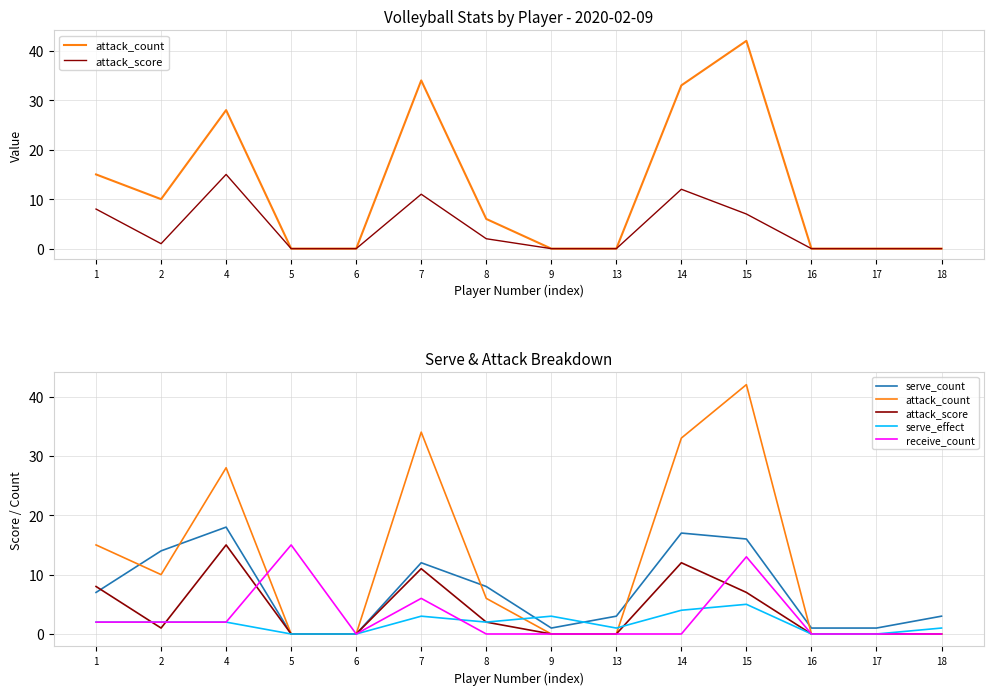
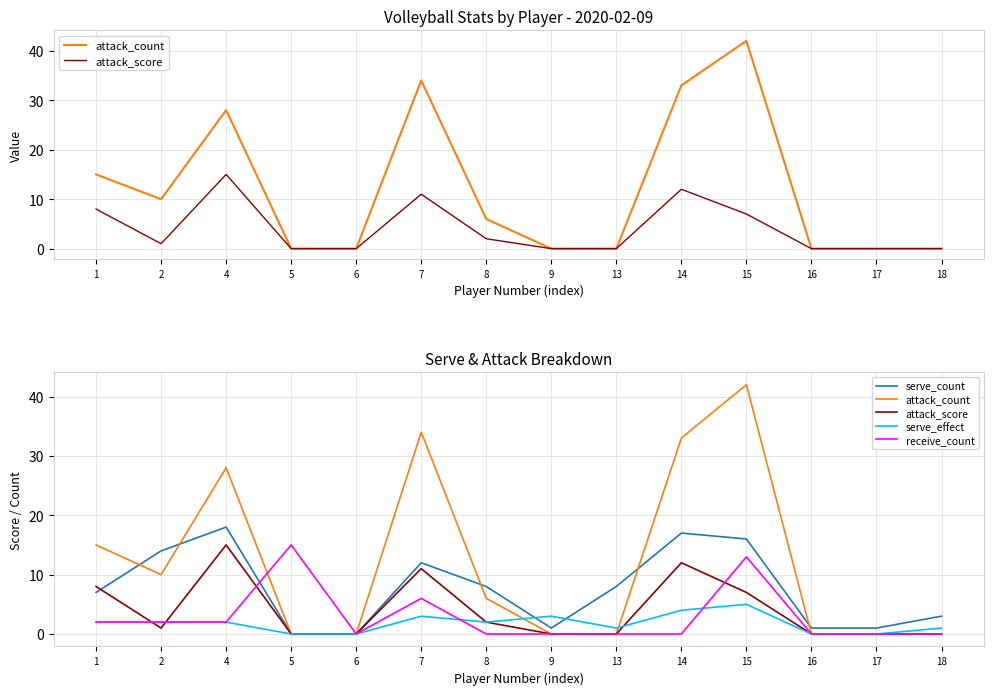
  {
    "Volleyball Stats by Player - 2020-02-09": {
      "attack_count": {
        "1": 15,
        "2": 10,
        "4": 28,
        "7": 34,
        "8": 6,
        "14": 33,
        "15": 42
      },
      "attack_score": {
        "1": 8,
        "2": 1,
        "4": 15,
        "7": 11,
        "8": 2,
        "14": 12,
        "15": 7
      }
    },
    "Serve & Attack Breakdown": {
      "serve_count": {
        "1": 7,
        "2": 14,
        "4": 18,
        "7": 12,
        "8": 8,
        "9": 1,
-       "13": 3,
+       "13": 8,
        "14": 17,
        "15": 16,
        "16": 1,
        "17": 1,
        "18": 3
      },
      "attack_count": {
        "1": 15,
        "2": 10,
        "4": 28,
        "7": 34,
        "8": 6,
        "14": 33,
        "15": 42
      },
      "attack_score": {
        "1": 8,
        "2": 1,
        "4": 15,
        "7": 11,
        "14": 12,
        "15": 7
      },
      "serve_effect": {
        "7": 3,
        "9": 3,
        "13": 1,
        "14": 4,
        "15": 5,
        "18": 1
      },
      "receive_count": {
        "5": 15,
        "7": 6,
        "8": 0,
        "14": 0,
        "15": 13
      }
    }
  }
